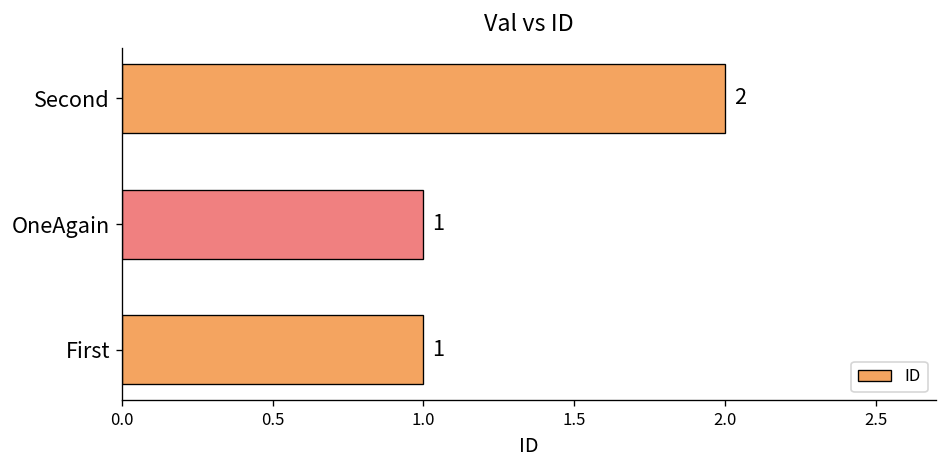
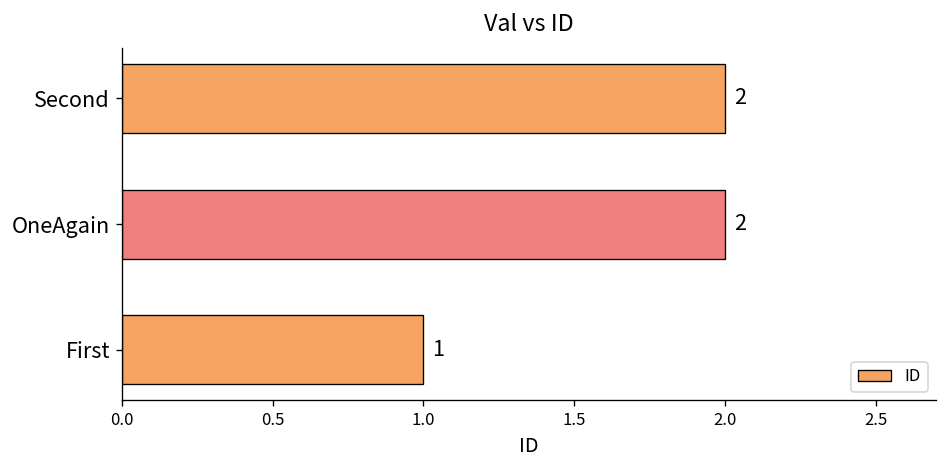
  {
    "Second": 2,
-   "OneAgain": 1,
+   "OneAgain": 2,
    "First": 1
  }
